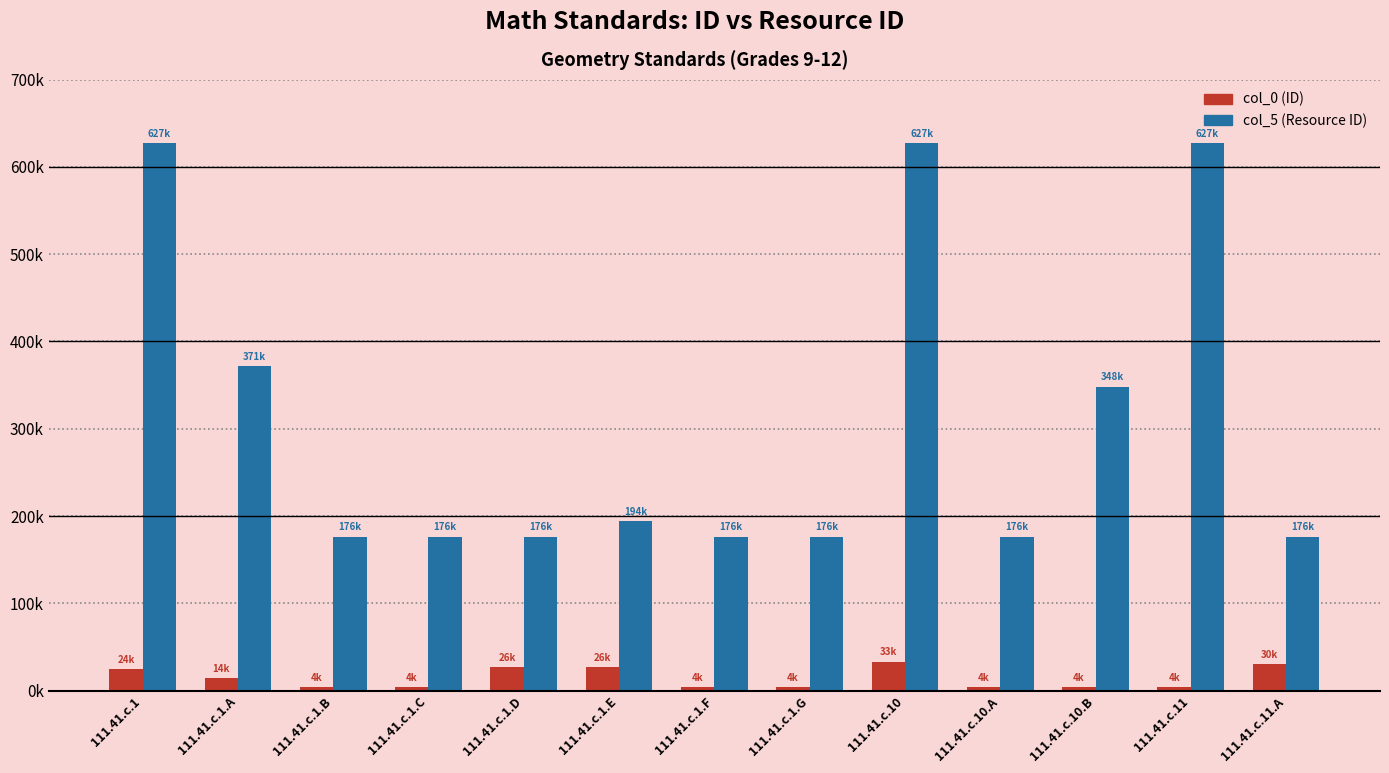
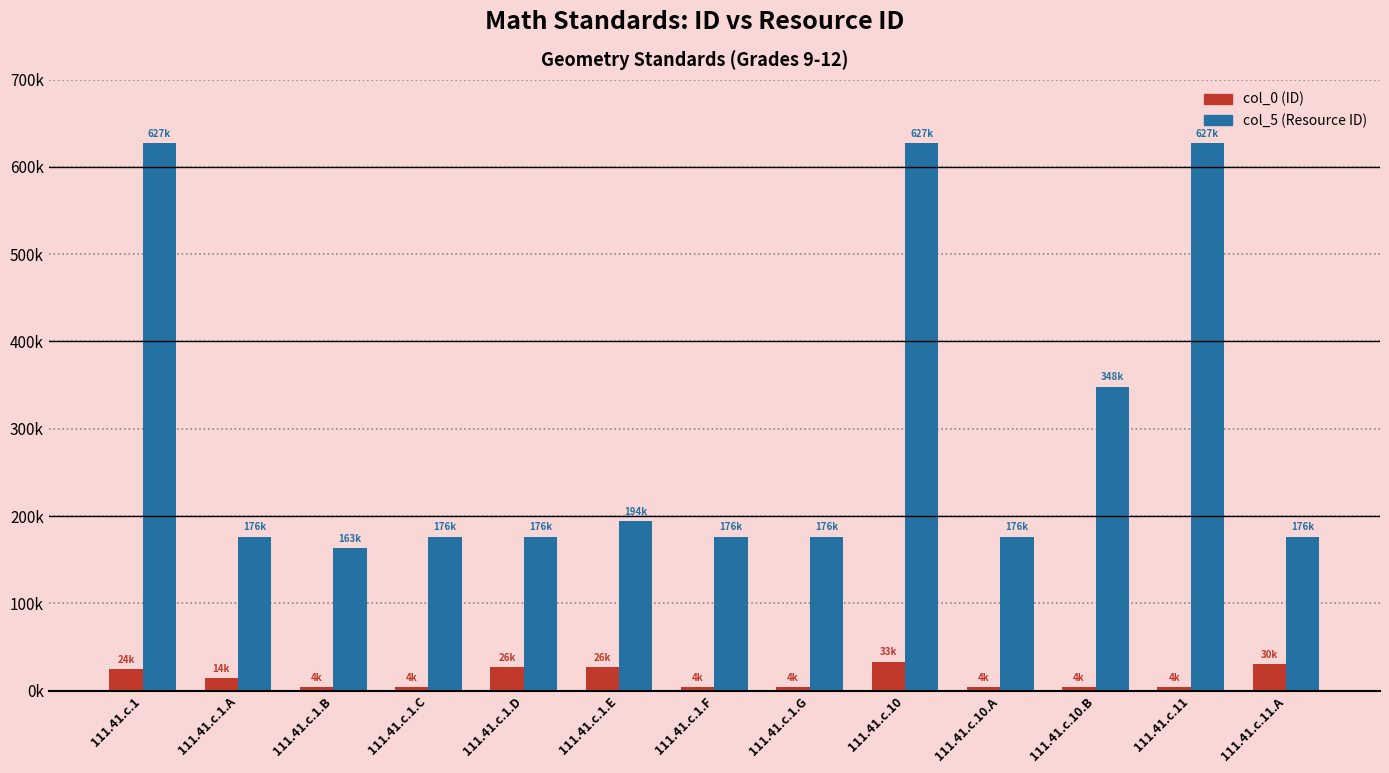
  {
    "col_0 (ID)": {
      "111.41.c.1": "24k",
      "111.41.c.1.B": "4k",
      "111.41.c.1.C": "4k",
      "111.41.c.1.F": "4k",
      "111.41.c.1.G": "4k",
      "111.41.c.10": "33k",
      "111.41.c.10.A": "4k",
      "111.41.c.10.B": "4k",
      "111.41.c.11": "4k"
    },
    "col_5 (Resource ID)": {
      "111.41.c.1": "627k",
-     "111.41.c.1.A": "371k",
-     "111.41.c.1.B": "176k",
+     "111.41.c.1.A": "176k",
+     "111.41.c.1.B": "163k",
      "111.41.c.1.C": "176k",
      "111.41.c.1.D": "176k",
      "111.41.c.1.E": "194k",
      "111.41.c.1.F": "176k",
      "111.41.c.1.G": "176k",
      "111.41.c.10": "627k",
      "111.41.c.10.A": "176k",
      "111.41.c.10.B": "348k",
      "111.41.c.11": "627k",
      "111.41.c.11.A": "176k"
    }
  }
